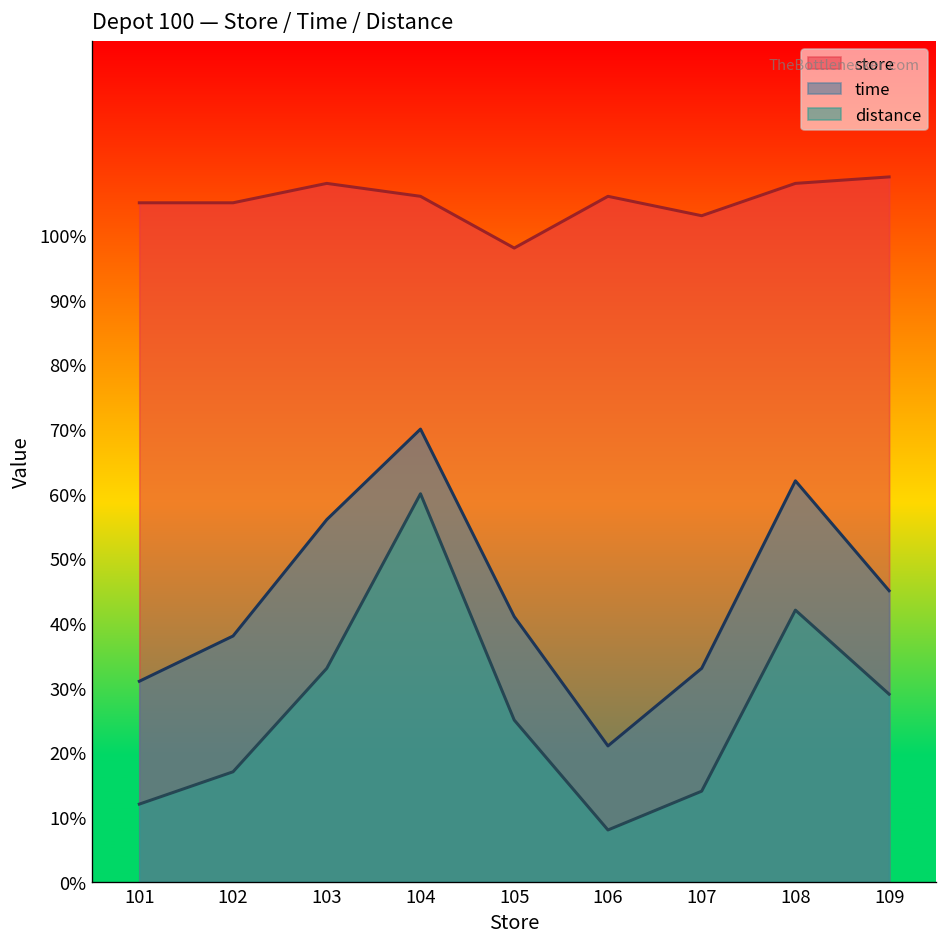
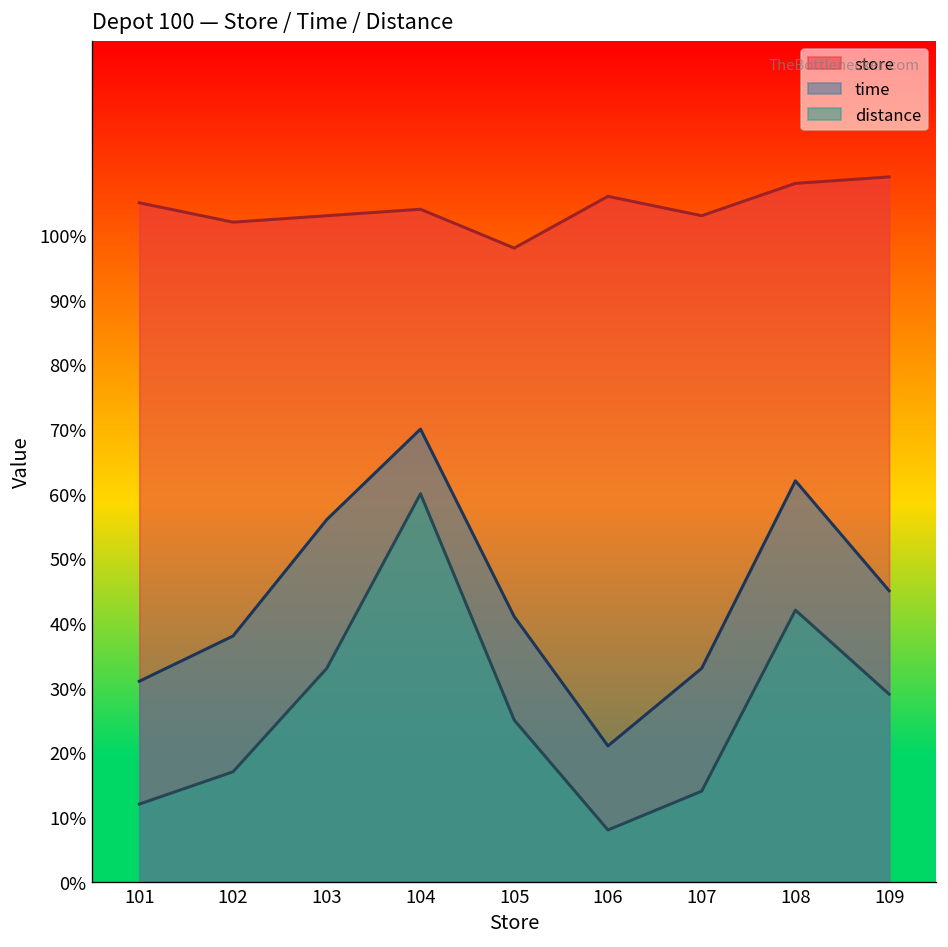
  {
    "store": {
      "101": "105%",
-     "102": "105%",
-     "103": "108%",
-     "104": "106%",
+     "102": "102%",
+     "103": "103%",
+     "104": "104%",
      "105": "98%",
      "106": "106%",
      "107": "103%",
      "108": "108%",
      "109": "109%"
    }
  }
